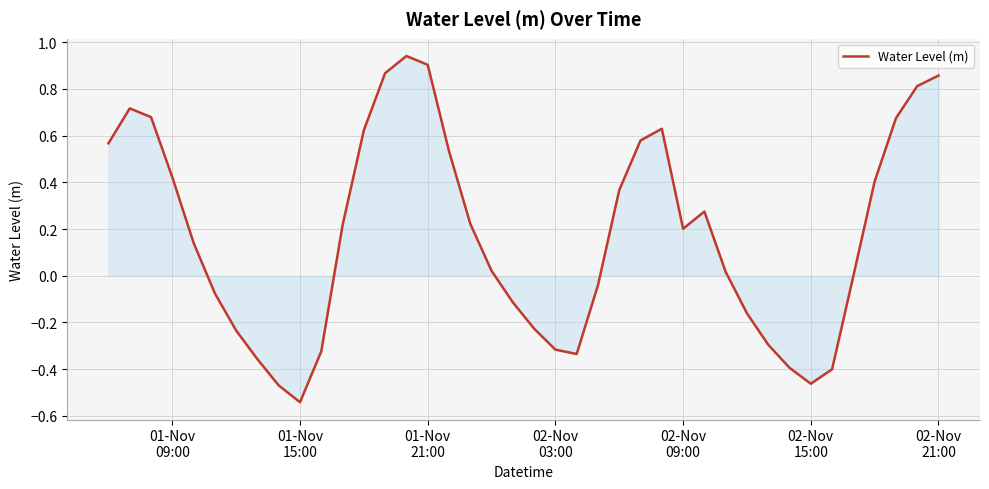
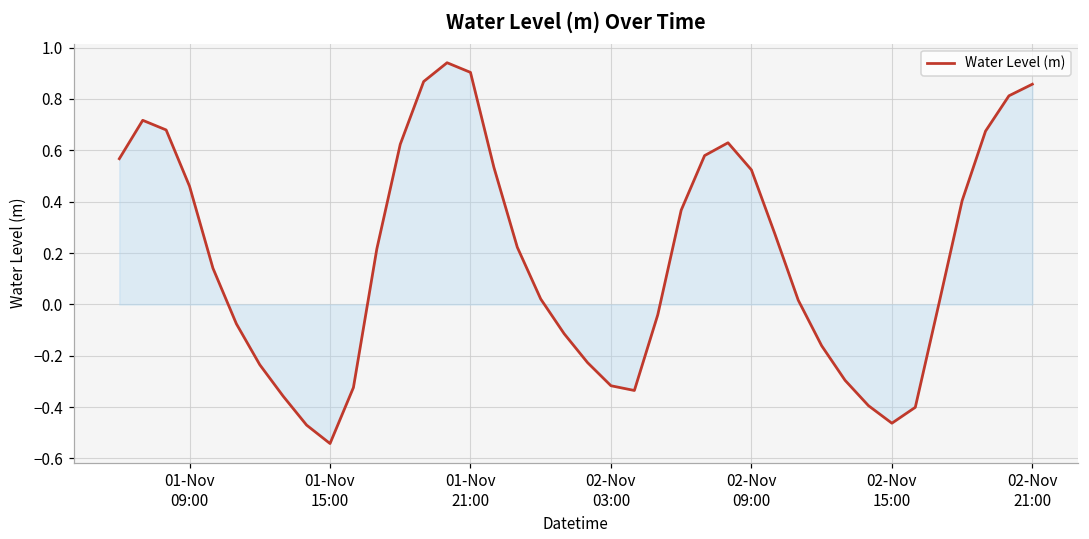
  {
    "Water Level (m)": {
-     "01-Nov 09:00": 0.42,
+     "01-Nov 09:00": 0.46,
      "01-Nov 15:00": -0.54,
      "02-Nov 03:00": -0.32,
-     "02-Nov 09:00": 0.20,
+     "02-Nov 09:00": 0.52,
      "02-Nov 15:00": -0.46
    }
  }
